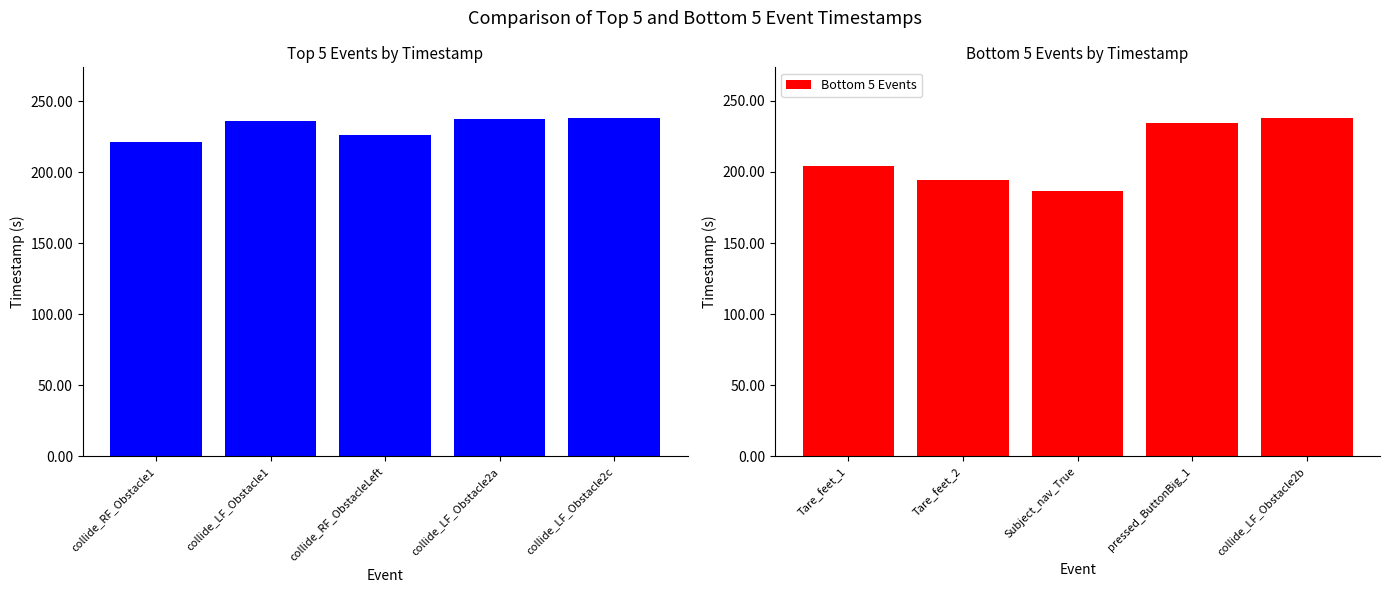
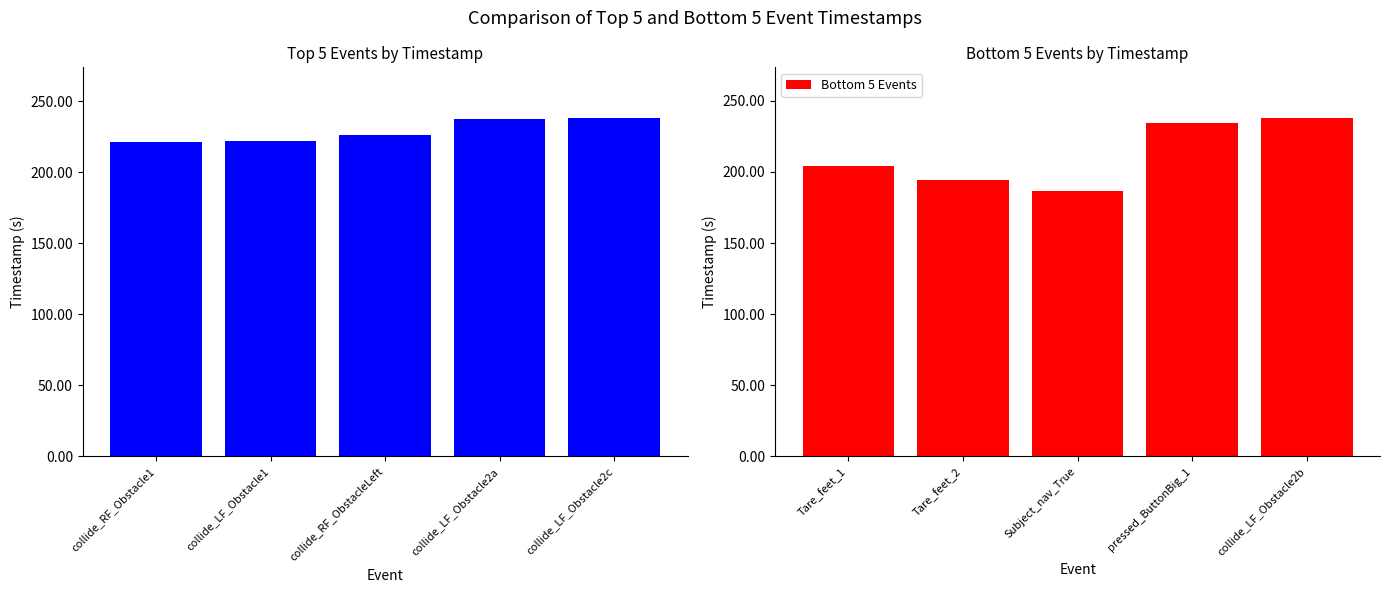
  {
    "Top 5 Events by Timestamp": {
      "collide_RF_Obstacle1": 221,
-     "collide_LF_Obstacle1": 236,
+     "collide_LF_Obstacle1": 222,
      "collide_RF_ObstacleLeft": 226,
      "collide_LF_Obstacle2a": 238,
      "collide_LF_Obstacle2c": 238
    },
    "Bottom 5 Events by Timestamp": {
      "Tare_feet_1": 205,
      "Tare_feet_2": 195,
      "Subject_nav_True": 186,
      "pressed_ButtonBig_1": 234,
      "collide_LF_Obstacle2b": 238
    }
  }
